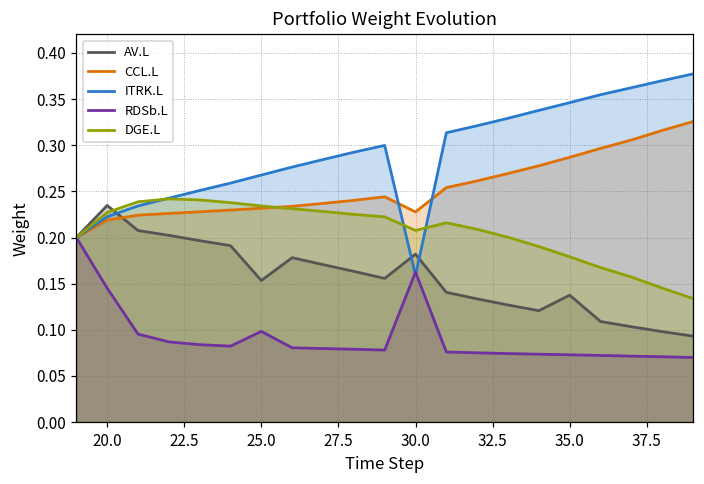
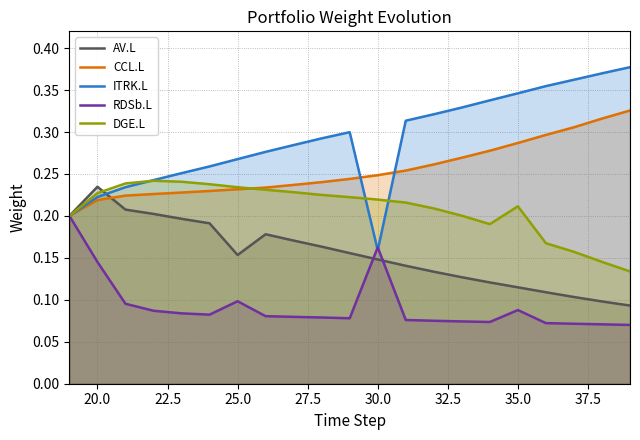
  {
    "AV.L": {
      "20.0": 0.23,
      "25.0": 0.15,
-     "30.0": 0.18,
-     "35.0": 0.14
+     "30.0": 0.15,
+     "35.0": 0.11
    },
    "CCL.L": {
      "20.0": 0.22,
-     "30.0": 0.23,
+     "30.0": 0.25,
      "35.0": 0.29
    },
    "ITRK.L": {
      "20.0": 0.22,
      "25.0": 0.27,
      "30.0": 0.16,
      "35.0": 0.35
    },
    "RDSb.L": {
      "20.0": 0.15,
      "25.0": 0.10,
      "30.0": 0.16,
-     "35.0": 0.07
+     "35.0": 0.09
    },
    "DGE.L": {
      "20.0": 0.23,
-     "30.0": 0.21,
-     "35.0": 0.18
+     "30.0": 0.22,
+     "35.0": 0.21
    }
  }
